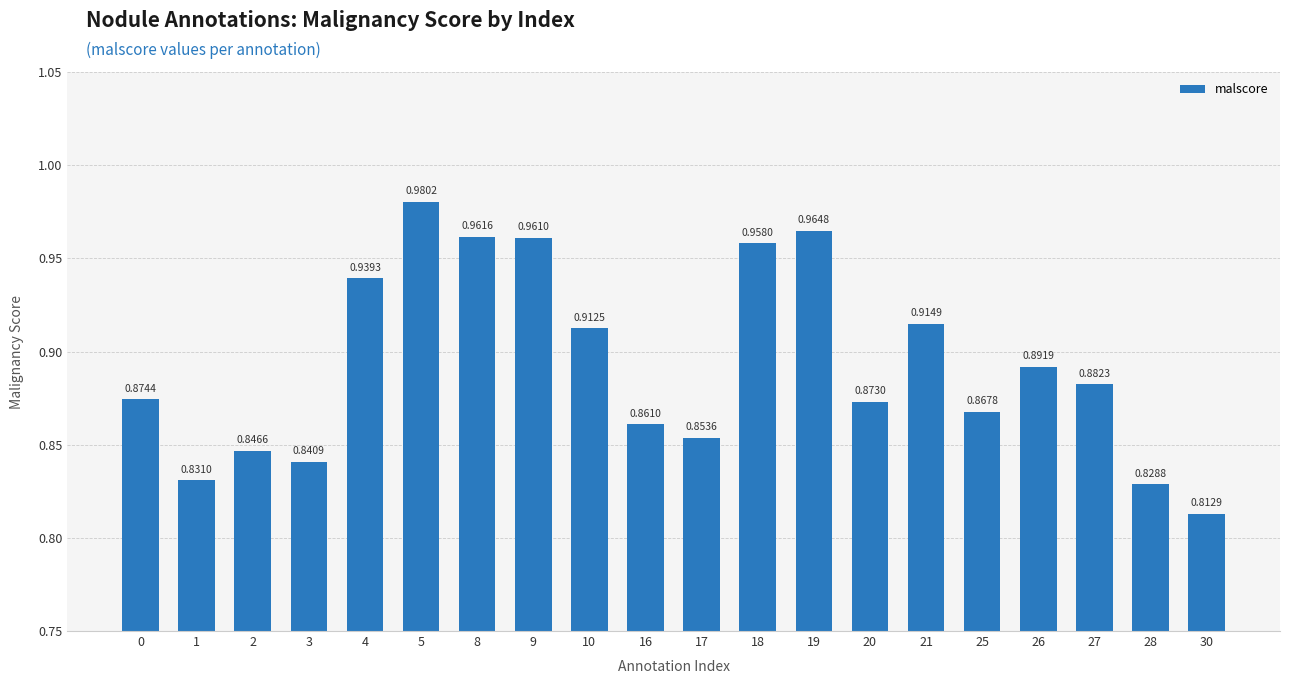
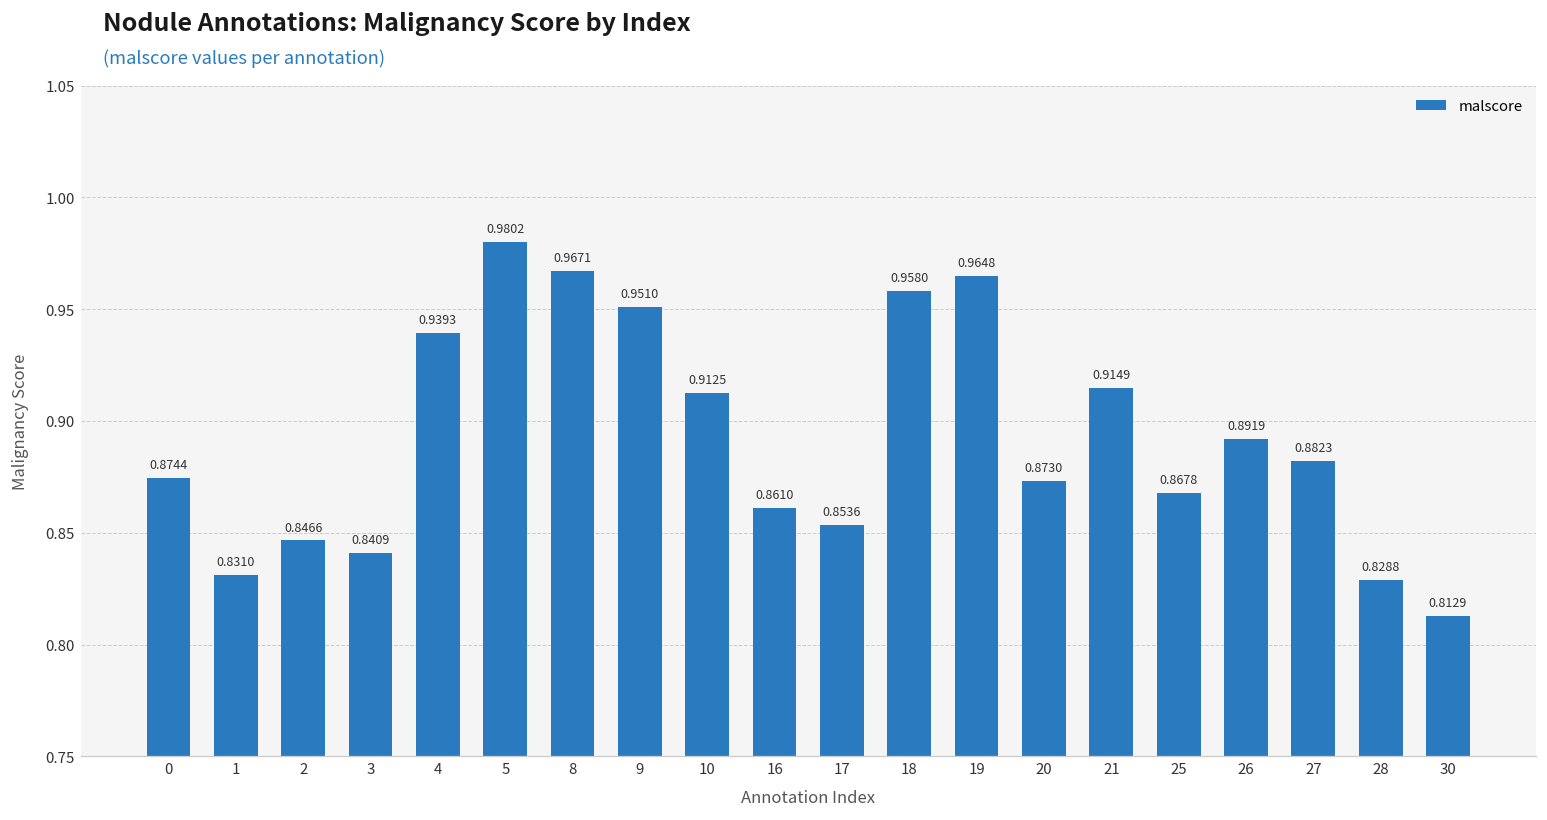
  {
    "0": 0.8744,
    "1": 0.8310,
    "2": 0.8466,
    "3": 0.8409,
    "4": 0.9393,
    "5": 0.9802,
-   "8": 0.9616,
-   "9": 0.9610,
+   "8": 0.9671,
+   "9": 0.9510,
    "10": 0.9125,
    "16": 0.8610,
    "17": 0.8536,
    "18": 0.9580,
    "19": 0.9648,
    "20": 0.8730,
    "21": 0.9149,
    "25": 0.8678,
    "26": 0.8919,
    "27": 0.8823,
    "28": 0.8288,
    "30": 0.8129
  }
